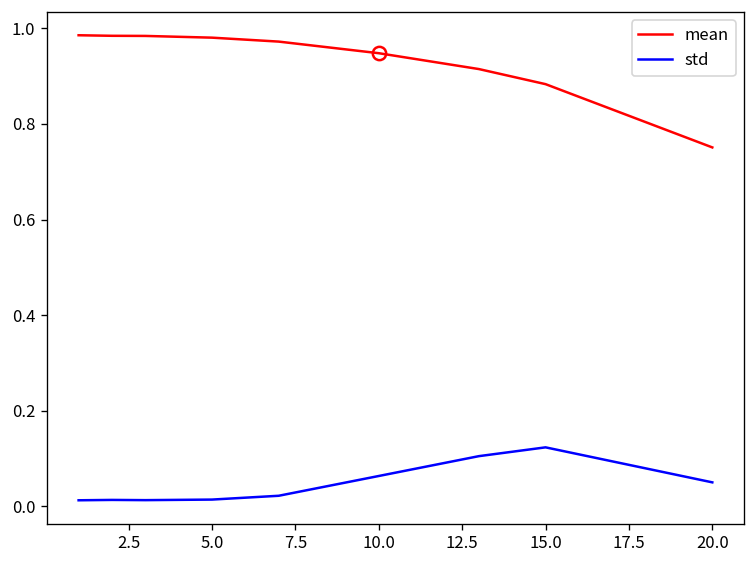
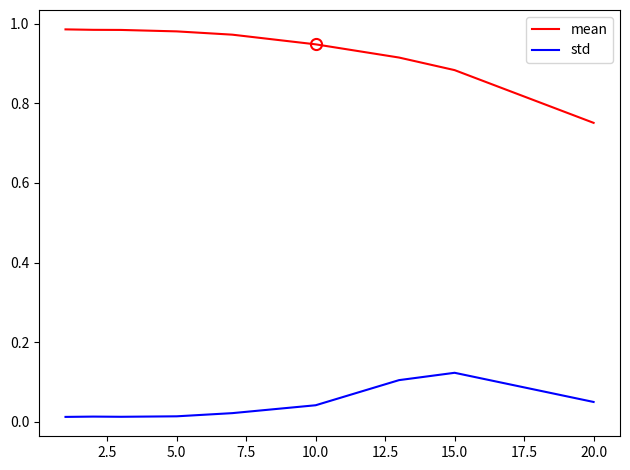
  {
    "std": {
      "5.0": 0.01,
-     "10.0": 0.06,
+     "10.0": 0.04,
      "15.0": 0.12,
      "20.0": 0.05
    }
  }
